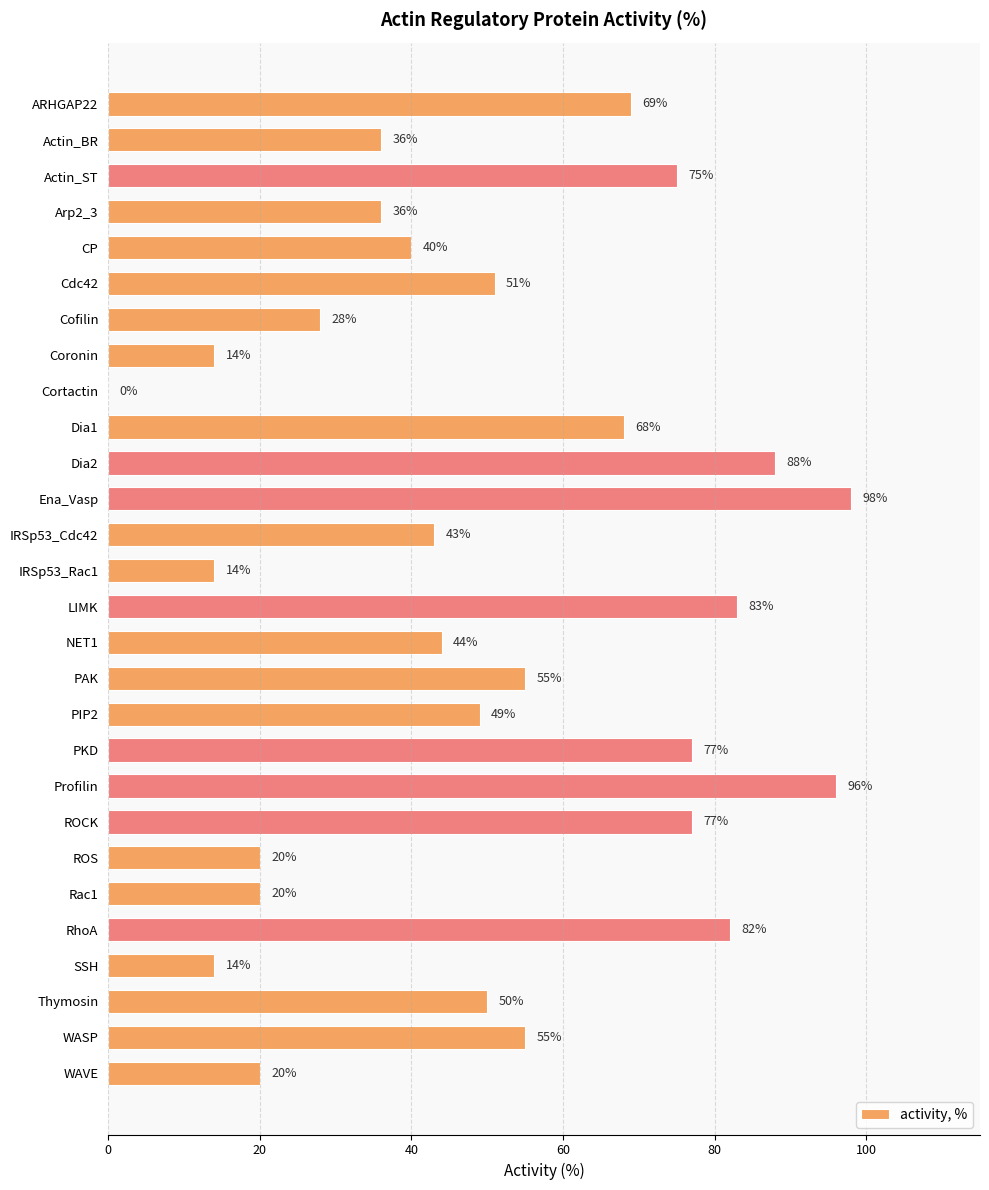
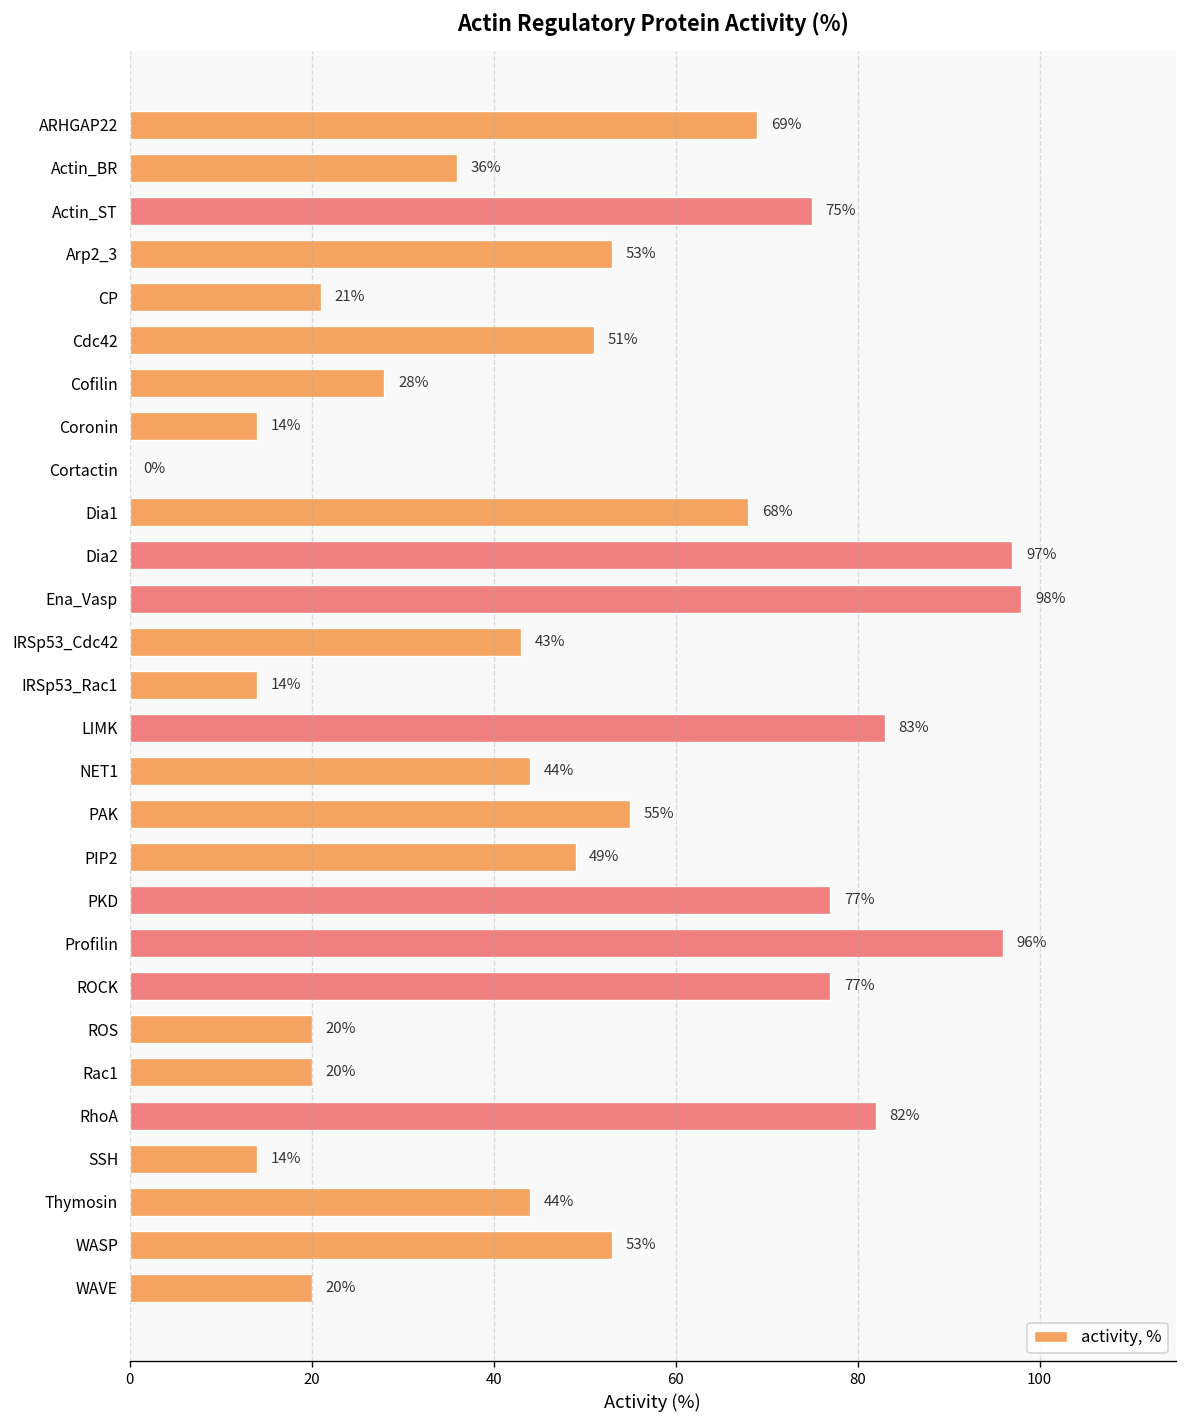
  {
    "ARHGAP22": "69%",
    "Actin_BR": "36%",
    "Actin_ST": "75%",
-   "Arp2_3": "36%",
-   "CP": "40%",
+   "Arp2_3": "53%",
+   "CP": "21%",
    "Cdc42": "51%",
    "Cofilin": "28%",
    "Coronin": "14%",
    "Cortactin": "0%",
    "Dia1": "68%",
-   "Dia2": "88%",
+   "Dia2": "97%",
    "Ena_Vasp": "98%",
    "IRSp53_Cdc42": "43%",
    "IRSp53_Rac1": "14%",
    "LIMK": "83%",
    "NET1": "44%",
    "PAK": "55%",
    "PIP2": "49%",
    "PKD": "77%",
    "Profilin": "96%",
    "ROCK": "77%",
    "ROS": "20%",
    "Rac1": "20%",
    "RhoA": "82%",
    "SSH": "14%",
-   "Thymosin": "50%",
-   "WASP": "55%",
+   "Thymosin": "44%",
+   "WASP": "53%",
    "WAVE": "20%"
  }
